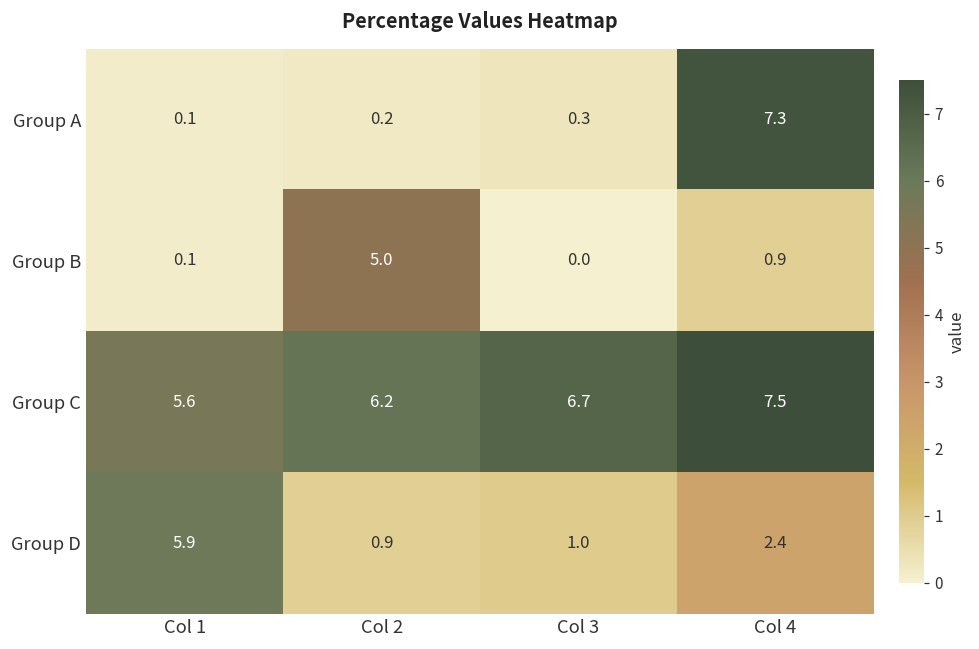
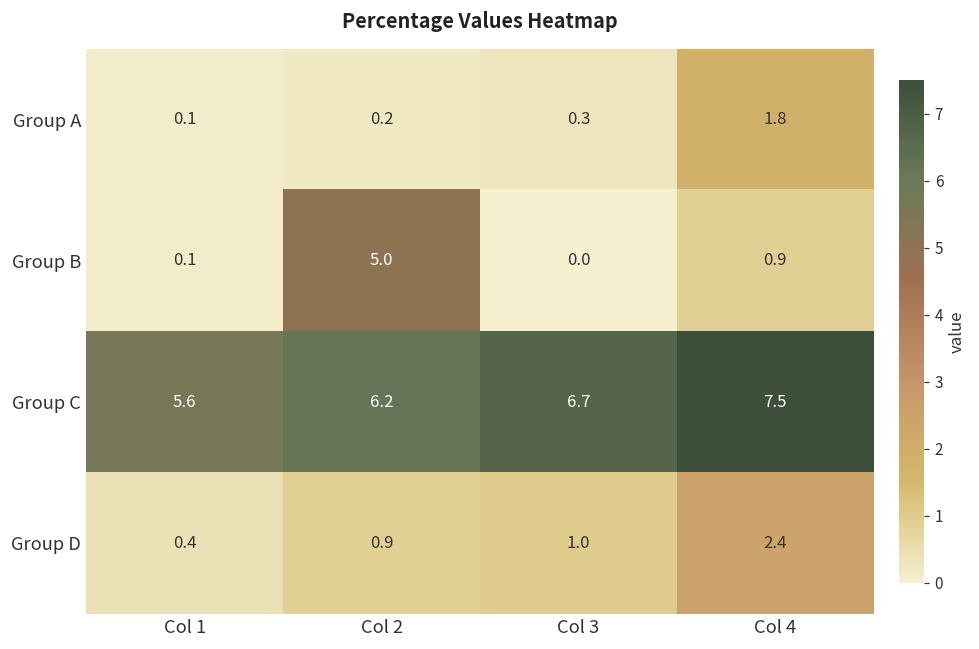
  {
    "Group A": {
      "Col 1": 0.1,
      "Col 2": 0.2,
      "Col 3": 0.3,
-     "Col 4": 7.3
+     "Col 4": 1.8
    },
    "Group B": {
      "Col 1": 0.1,
      "Col 2": 5.0,
      "Col 3": 0.0,
      "Col 4": 0.9
    },
    "Group C": {
      "Col 1": 5.6,
      "Col 2": 6.2,
      "Col 3": 6.7,
      "Col 4": 7.5
    },
    "Group D": {
-     "Col 1": 5.9,
+     "Col 1": 0.4,
      "Col 2": 0.9,
      "Col 3": 1.0,
      "Col 4": 2.4
    }
  }
